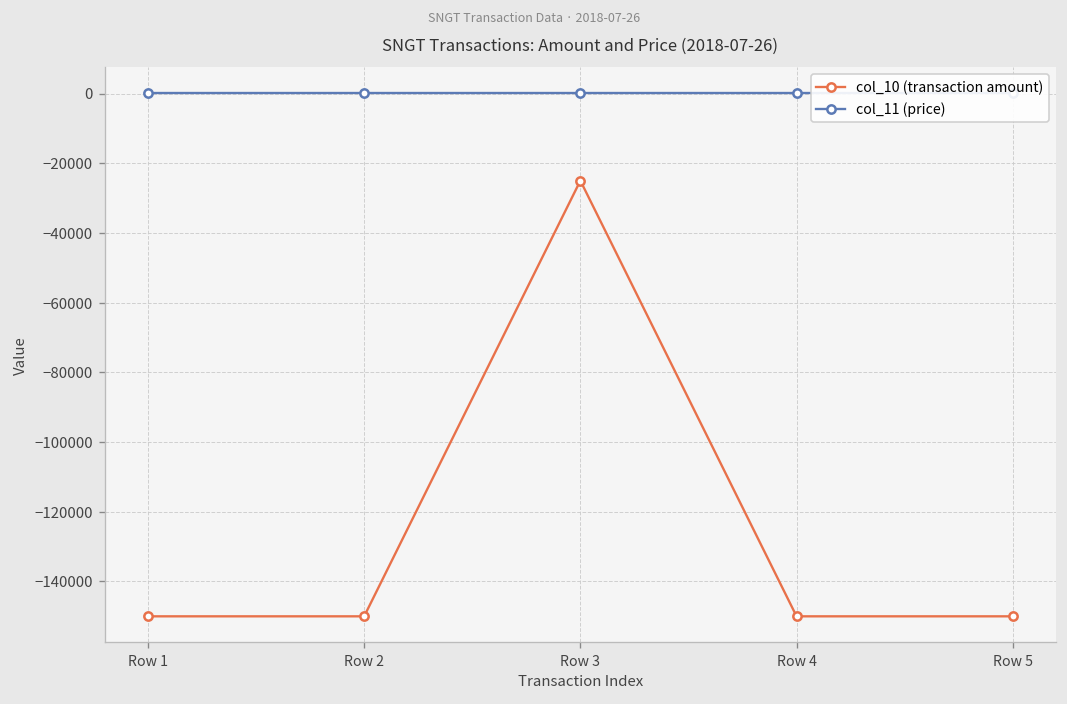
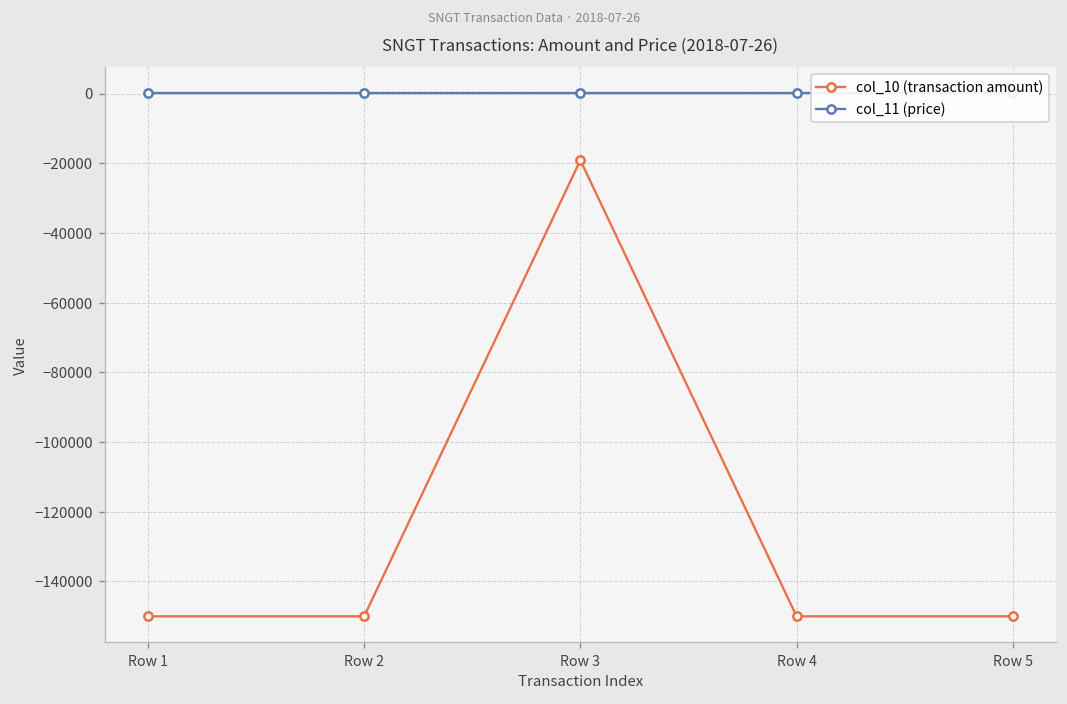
  {
    "col_10 (transaction amount)": {
      "Row 1": -150000,
      "Row 2": -150000,
-     "Row 3": -25000,
+     "Row 3": -19000,
      "Row 4": -150000,
      "Row 5": -150000
    },
    "col_11 (price)": {
      "Row 1": 0,
      "Row 2": 0,
      "Row 3": 0,
      "Row 4": 0
    }
  }
